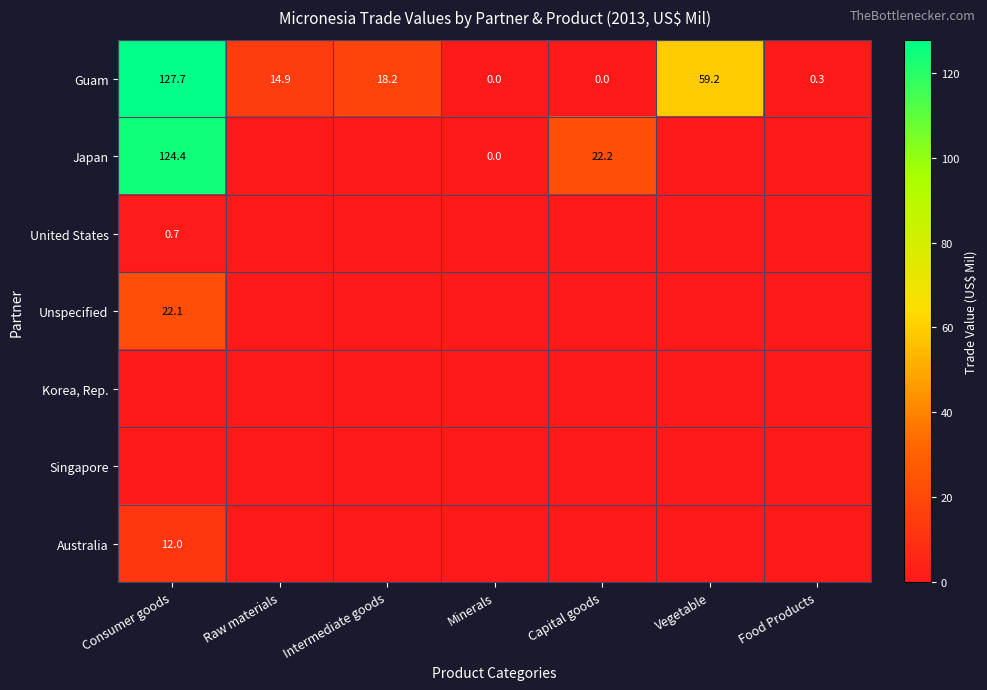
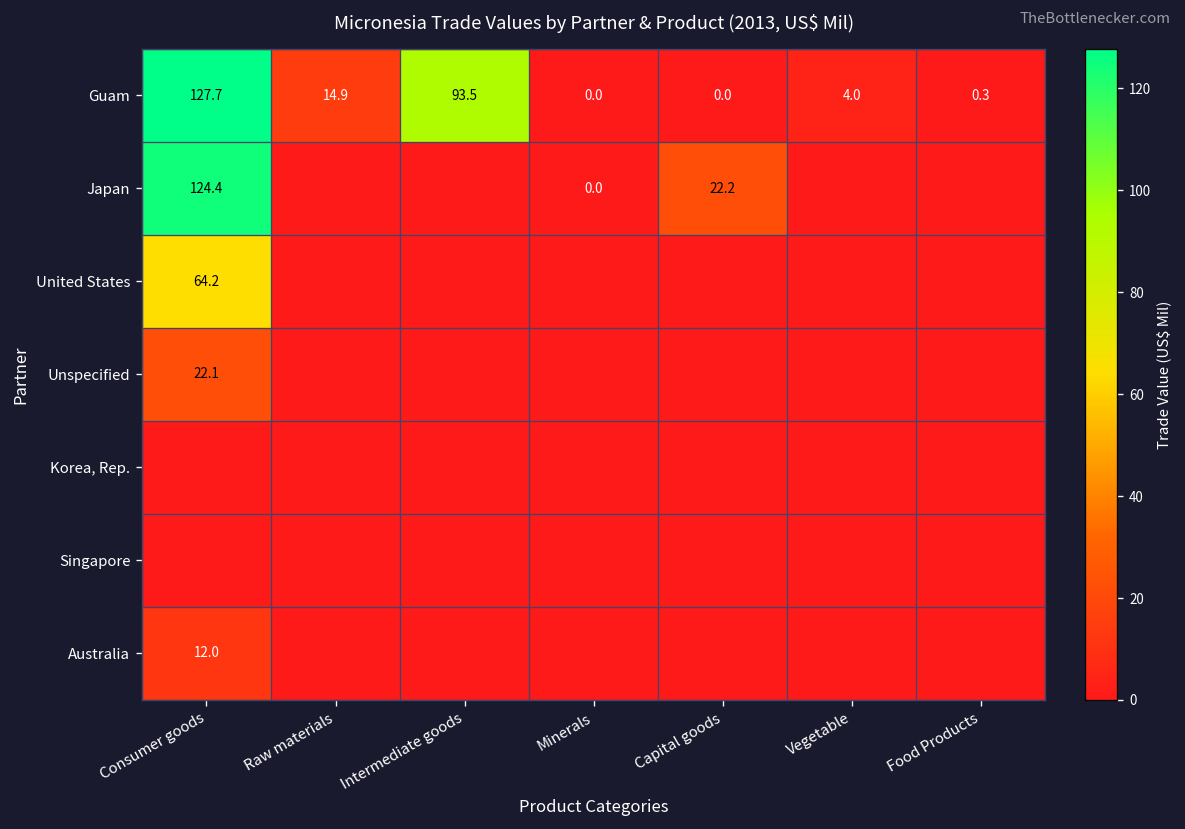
  {
    "Guam": {
      "Consumer goods": 127.7,
      "Raw materials": 14.9,
-     "Intermediate goods": 18.2,
+     "Intermediate goods": 93.5,
      "Minerals": 0.0,
      "Capital goods": 0.0,
-     "Vegetable": 59.2,
+     "Vegetable": 4.0,
      "Food Products": 0.3
    },
    "Japan": {
      "Consumer goods": 124.4,
      "Minerals": 0.0,
      "Capital goods": 22.2
    },
    "United States": {
-     "Consumer goods": 0.7
+     "Consumer goods": 64.2
    },
    "Unspecified": {
      "Consumer goods": 22.1
    },
    "Australia": {
      "Consumer goods": 12.0
    }
  }
